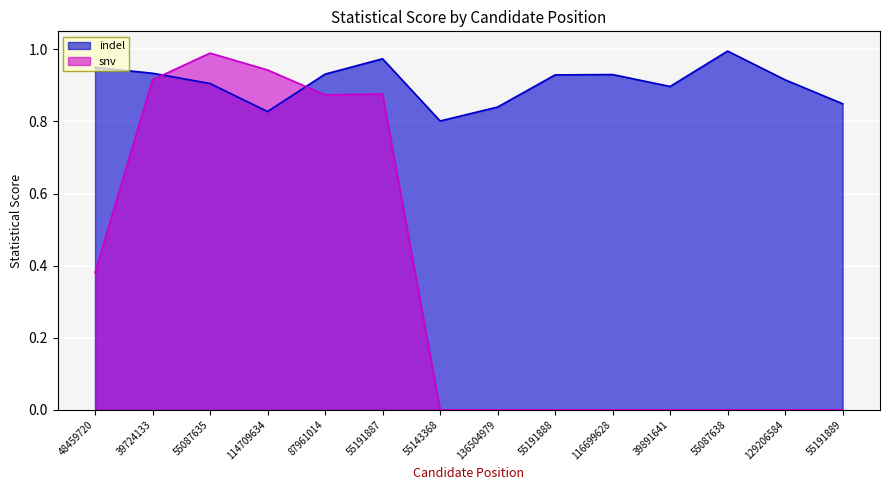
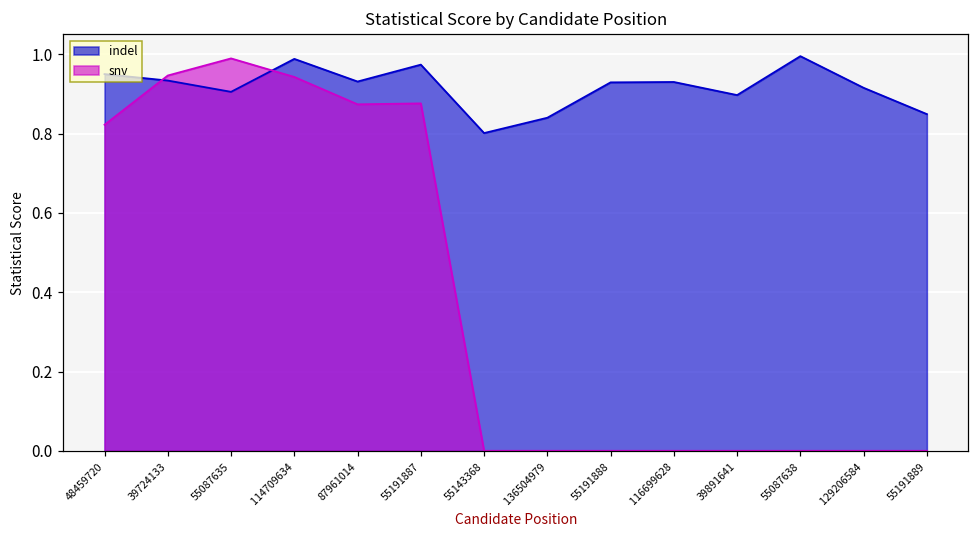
  {
    "indel": {
      "39724133": 0.93,
      "55087635": 0.91,
-     "114709634": 0.83,
+     "114709634": 0.99,
      "87961014": 0.93,
      "55191887": 0.97,
      "55143368": 0.80,
      "136504979": 0.84,
      "55191888": 0.93,
      "116699628": 0.93,
      "39891641": 0.90,
      "55087638": 1.00,
      "129206584": 0.92,
      "55191889": 0.85
    },
    "snv": {
-     "48459720": 0.38,
-     "39724133": 0.92,
+     "48459720": 0.82,
+     "39724133": 0.95,
      "55087635": 0.99,
      "114709634": 0.94,
      "87961014": 0.87,
      "55191887": 0.88,
      "55143368": 0.00,
      "136504979": 0.00,
      "55191888": 0.00,
      "116699628": 0.00,
      "39891641": 0.00,
      "55087638": 0.00,
      "129206584": 0.00,
      "55191889": 0.00
    }
  }
